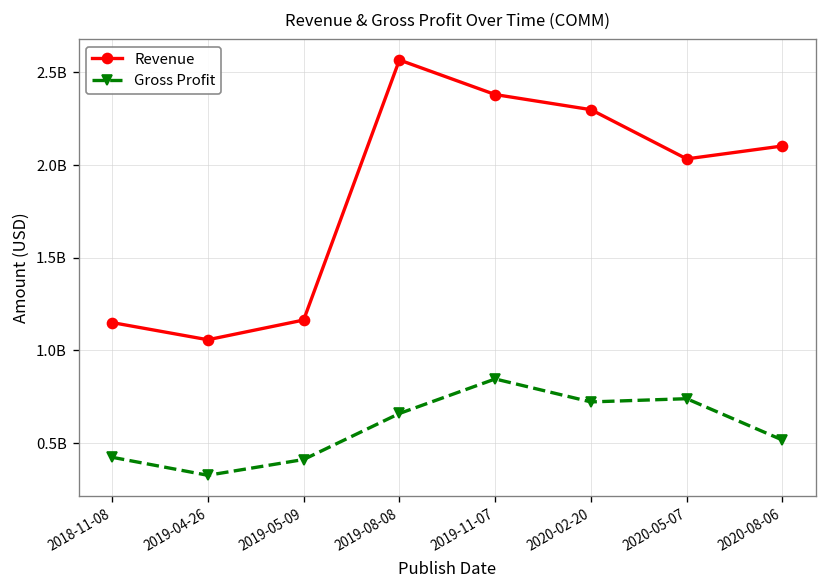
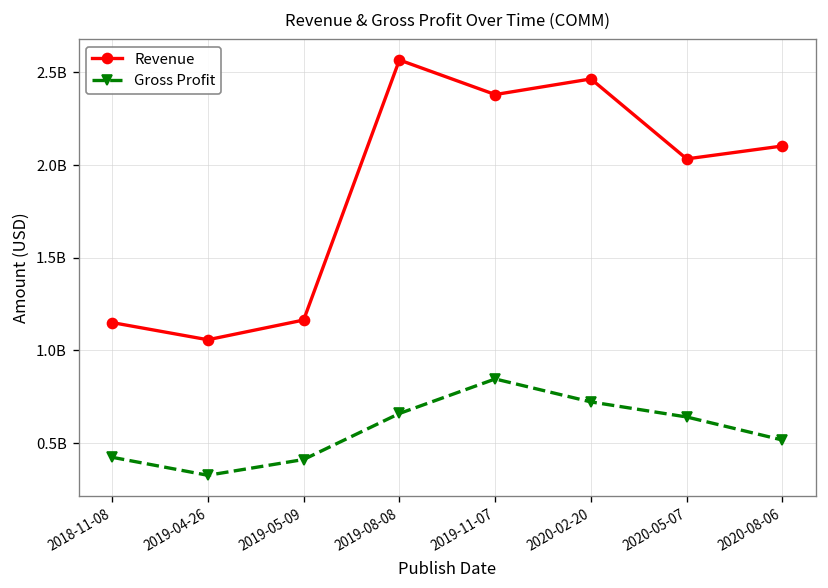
  {
    "Revenue": {
      "2018-11-08": 1150000000,
      "2019-04-26": 1060000000,
      "2019-05-09": 1160000000,
      "2019-08-08": 2570000000,
      "2019-11-07": 2380000000,
-     "2020-02-20": 2300000000,
+     "2020-02-20": 2460000000,
      "2020-05-07": 2030000000,
      "2020-08-06": 2100000000
    },
    "Gross Profit": {
      "2018-11-08": 420000000,
      "2019-04-26": 330000000,
      "2019-05-09": 410000000,
      "2019-08-08": 660000000,
      "2019-11-07": 850000000,
      "2020-02-20": 720000000,
-     "2020-05-07": 740000000,
+     "2020-05-07": 640000000,
      "2020-08-06": 520000000
    }
  }
